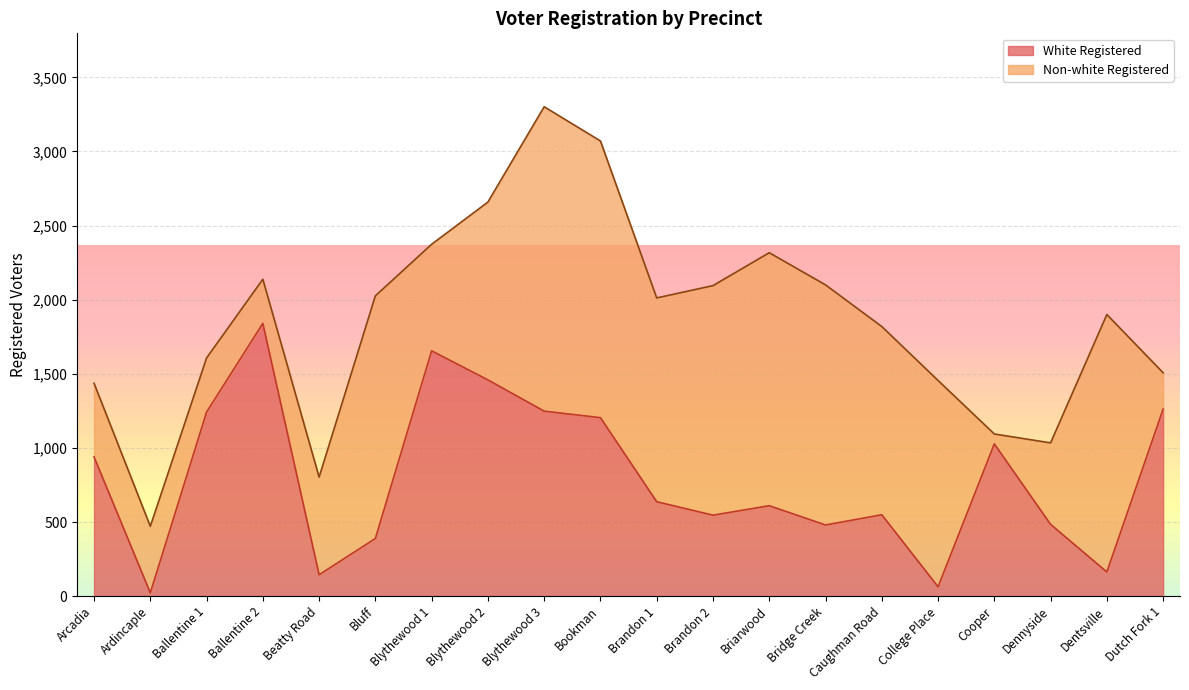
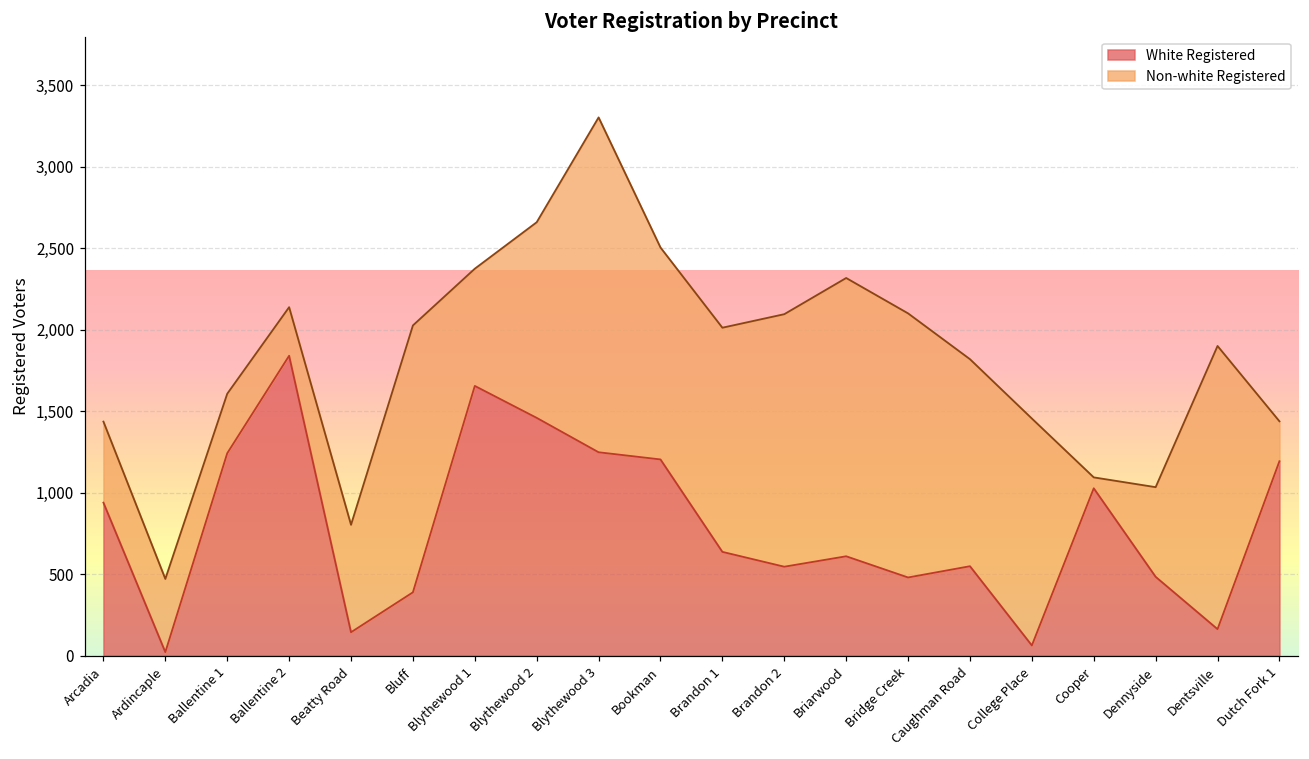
  {
    "White Registered": {
      "Arcadia": "940",
      "Ardincaple": "20",
      "Ballentine 1": "1,240",
      "Ballentine 2": "1,840",
      "Beatty Road": "140",
      "Bluff": "390",
      "Blythewood 1": "1,660",
      "Blythewood 2": "1,460",
      "Blythewood 3": "1,250",
      "Bookman": "1,200",
      "Brandon 1": "640",
      "Brandon 2": "550",
      "Briarwood": "610",
      "Bridge Creek": "480",
      "Caughman Road": "550",
      "College Place": "60",
      "Cooper": "1,030",
      "Dennyside": "480",
      "Dentsville": "160",
-     "Dutch Fork 1": "1,260"
+     "Dutch Fork 1": "1,190"
    },
    "Non-white Registered": {
      "Arcadia": "500",
      "Ardincaple": "450",
      "Ballentine 1": "370",
      "Ballentine 2": "300",
      "Beatty Road": "660",
      "Bluff": "1,640",
      "Blythewood 1": "720",
      "Blythewood 2": "1,200",
      "Blythewood 3": "2,050",
-     "Bookman": "1,870",
+     "Bookman": "1,300",
      "Brandon 1": "1,380",
      "Brandon 2": "1,550",
      "Briarwood": "1,710",
      "Bridge Creek": "1,620",
      "Caughman Road": "1,270",
      "College Place": "1,390",
      "Cooper": "70",
      "Dennyside": "550",
      "Dentsville": "1,740",
      "Dutch Fork 1": "250"
    }
  }
